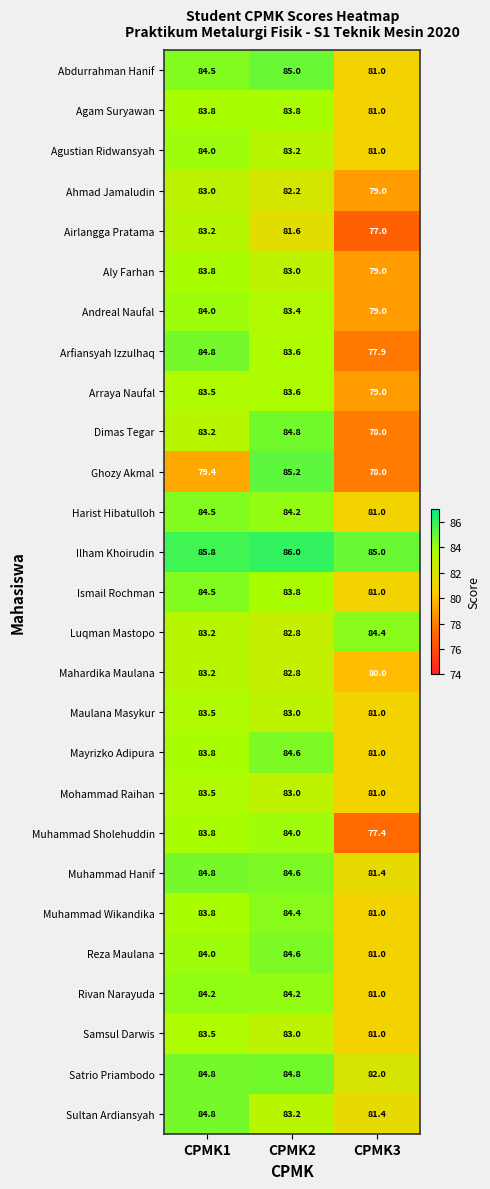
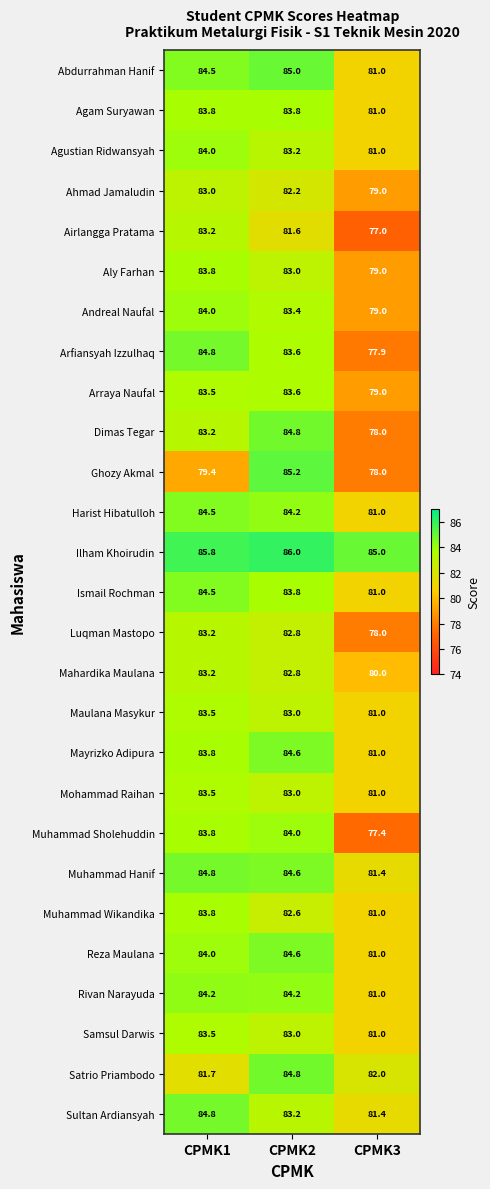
  {
    "Abdurrahman Hanif": {
      "CPMK1": 84.5,
      "CPMK2": 85.0,
      "CPMK3": 81.0
    },
    "Agam Suryawan": {
      "CPMK1": 83.8,
      "CPMK2": 83.8,
      "CPMK3": 81.0
    },
    "Agustian Ridwansyah": {
      "CPMK1": 84.0,
      "CPMK2": 83.2,
      "CPMK3": 81.0
    },
    "Ahmad Jamaludin": {
      "CPMK1": 83.0,
      "CPMK2": 82.2,
      "CPMK3": 79.0
    },
    "Airlangga Pratama": {
      "CPMK1": 83.2,
      "CPMK2": 81.6,
      "CPMK3": 77.0
    },
    "Aly Farhan": {
      "CPMK1": 83.8,
      "CPMK2": 83.0,
      "CPMK3": 79.0
    },
    "Andreal Naufal": {
      "CPMK1": 84.0,
      "CPMK2": 83.4,
      "CPMK3": 79.0
    },
    "Arfiansyah Izzulhaq": {
      "CPMK1": 84.8,
      "CPMK2": 83.6,
      "CPMK3": 77.9
    },
    "Arraya Naufal": {
      "CPMK1": 83.5,
      "CPMK2": 83.6,
      "CPMK3": 79.0
    },
    "Dimas Tegar": {
      "CPMK1": 83.2,
      "CPMK2": 84.8,
      "CPMK3": 78.0
    },
    "Ghozy Akmal": {
      "CPMK1": 79.4,
      "CPMK2": 85.2,
      "CPMK3": 78.0
    },
    "Harist Hibatulloh": {
      "CPMK1": 84.5,
      "CPMK2": 84.2,
      "CPMK3": 81.0
    },
    "Ilham Khoirudin": {
      "CPMK1": 85.8,
      "CPMK2": 86.0,
      "CPMK3": 85.0
    },
    "Ismail Rochman": {
      "CPMK1": 84.5,
      "CPMK2": 83.8,
      "CPMK3": 81.0
    },
    "Luqman Mastopo": {
      "CPMK1": 83.2,
      "CPMK2": 82.8,
-     "CPMK3": 84.4
+     "CPMK3": 78.0
    },
    "Mahardika Maulana": {
      "CPMK1": 83.2,
      "CPMK2": 82.8,
      "CPMK3": 80.0
    },
    "Maulana Masykur": {
      "CPMK1": 83.5,
      "CPMK2": 83.0,
      "CPMK3": 81.0
    },
    "Mayrizko Adipura": {
      "CPMK1": 83.8,
      "CPMK2": 84.6,
      "CPMK3": 81.0
    },
    "Mohammad Raihan": {
      "CPMK1": 83.5,
      "CPMK2": 83.0,
      "CPMK3": 81.0
    },
    "Muhammad Sholehuddin": {
      "CPMK1": 83.8,
      "CPMK2": 84.0,
      "CPMK3": 77.4
    },
    "Muhammad Hanif": {
      "CPMK1": 84.8,
      "CPMK2": 84.6,
      "CPMK3": 81.4
    },
    "Muhammad Wikandika": {
      "CPMK1": 83.8,
-     "CPMK2": 84.4,
+     "CPMK2": 82.6,
      "CPMK3": 81.0
    },
    "Reza Maulana": {
      "CPMK1": 84.0,
      "CPMK2": 84.6,
      "CPMK3": 81.0
    },
    "Rivan Narayuda": {
      "CPMK1": 84.2,
      "CPMK2": 84.2,
      "CPMK3": 81.0
    },
    "Samsul Darwis": {
      "CPMK1": 83.5,
      "CPMK2": 83.0,
      "CPMK3": 81.0
    },
    "Satrio Priambodo": {
-     "CPMK1": 84.8,
+     "CPMK1": 81.7,
      "CPMK2": 84.8,
      "CPMK3": 82.0
    },
    "Sultan Ardiansyah": {
      "CPMK1": 84.8,
      "CPMK2": 83.2,
      "CPMK3": 81.4
    }
  }
